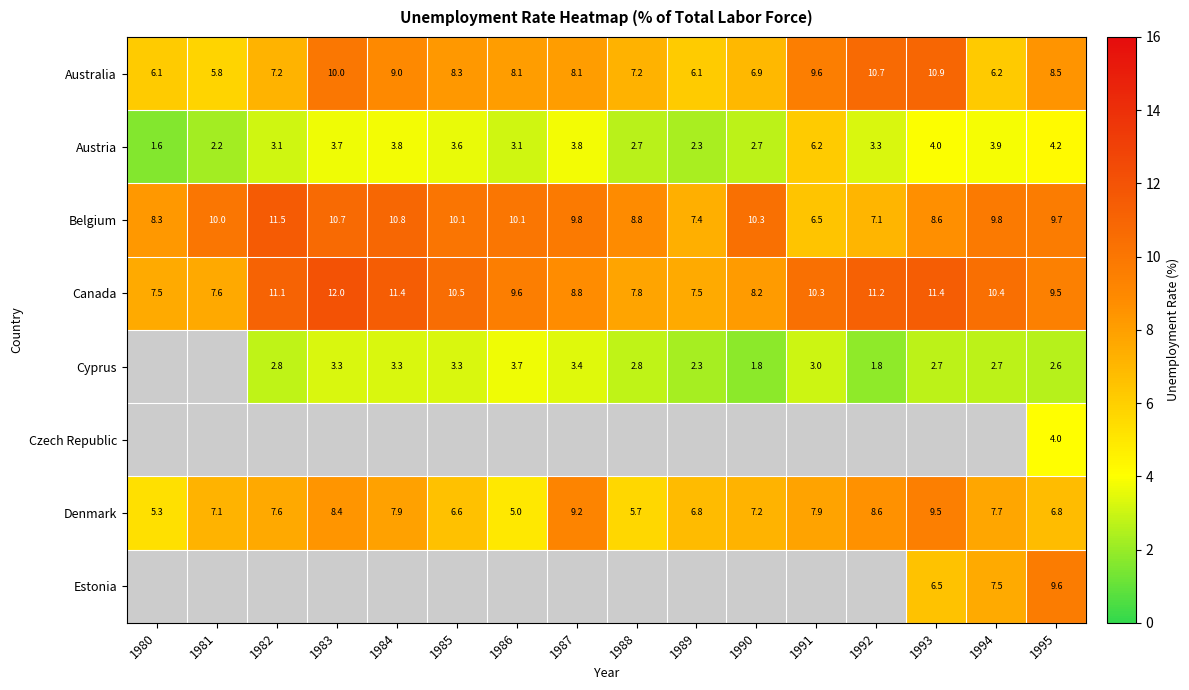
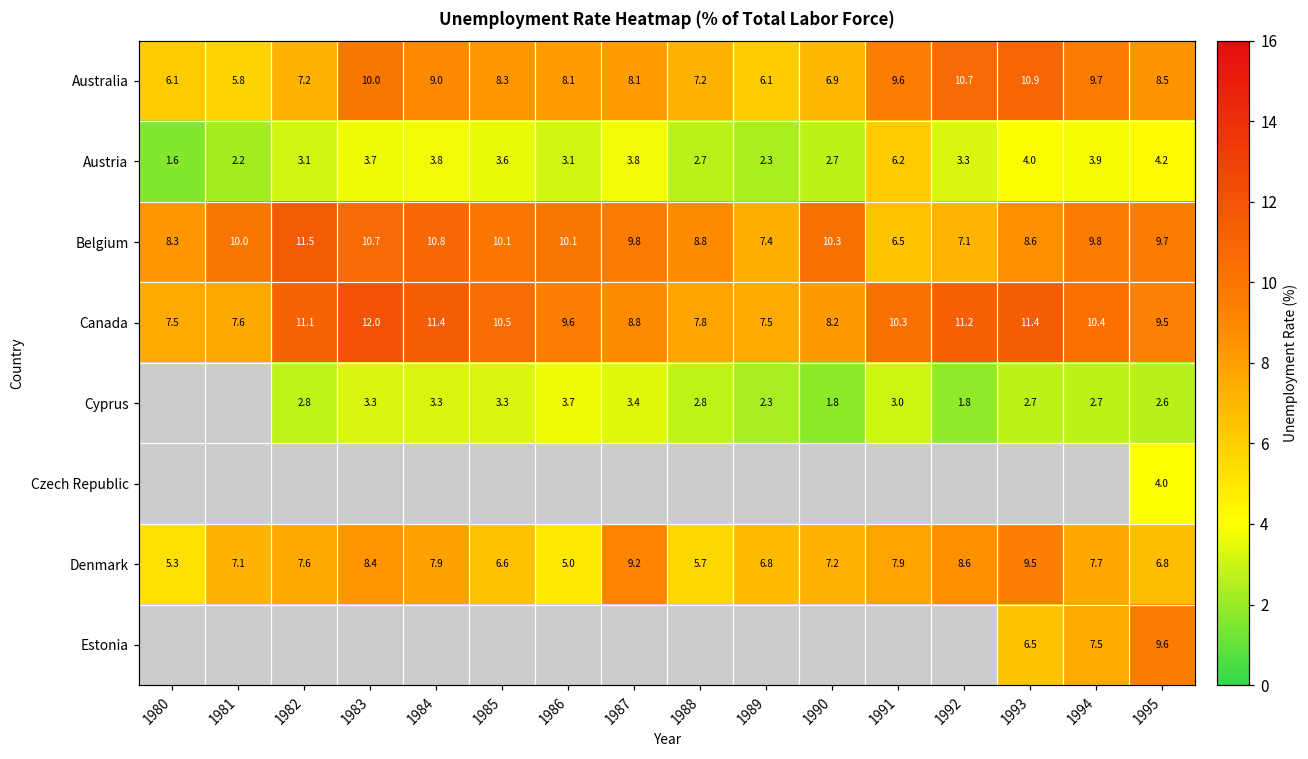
  {
    "Australia": {
      "1980": 6.1,
      "1981": 5.8,
      "1982": 7.2,
      "1983": 10.0,
      "1984": 9.0,
      "1985": 8.3,
      "1986": 8.1,
      "1987": 8.1,
      "1988": 7.2,
      "1989": 6.1,
      "1990": 6.9,
      "1991": 9.6,
      "1992": 10.7,
      "1993": 10.9,
-     "1994": 6.2,
+     "1994": 9.7,
      "1995": 8.5
    },
    "Austria": {
      "1980": 1.6,
      "1981": 2.2,
      "1982": 3.1,
      "1983": 3.7,
      "1984": 3.8,
      "1985": 3.6,
      "1986": 3.1,
      "1987": 3.8,
      "1988": 2.7,
      "1989": 2.3,
      "1990": 2.7,
      "1991": 6.2,
      "1992": 3.3,
      "1993": 4.0,
      "1994": 3.9,
      "1995": 4.2
    },
    "Belgium": {
      "1980": 8.3,
      "1981": 10.0,
      "1982": 11.5,
      "1983": 10.7,
      "1984": 10.8,
      "1985": 10.1,
      "1986": 10.1,
      "1987": 9.8,
      "1988": 8.8,
      "1989": 7.4,
      "1990": 10.3,
      "1991": 6.5,
      "1992": 7.1,
      "1993": 8.6,
      "1994": 9.8,
      "1995": 9.7
    },
    "Canada": {
      "1980": 7.5,
      "1981": 7.6,
      "1982": 11.1,
      "1983": 12.0,
      "1984": 11.4,
      "1985": 10.5,
      "1986": 9.6,
      "1987": 8.8,
      "1988": 7.8,
      "1989": 7.5,
      "1990": 8.2,
      "1991": 10.3,
      "1992": 11.2,
      "1993": 11.4,
      "1994": 10.4,
      "1995": 9.5
    },
    "Cyprus": {
      "1982": 2.8,
      "1983": 3.3,
      "1984": 3.3,
      "1985": 3.3,
      "1986": 3.7,
      "1987": 3.4,
      "1988": 2.8,
      "1989": 2.3,
      "1990": 1.8,
      "1991": 3.0,
      "1992": 1.8,
      "1993": 2.7,
      "1994": 2.7,
      "1995": 2.6
    },
    "Czech Republic": {
      "1995": 4.0
    },
    "Denmark": {
      "1980": 5.3,
      "1981": 7.1,
      "1982": 7.6,
      "1983": 8.4,
      "1984": 7.9,
      "1985": 6.6,
      "1986": 5.0,
      "1987": 9.2,
      "1988": 5.7,
      "1989": 6.8,
      "1990": 7.2,
      "1991": 7.9,
      "1992": 8.6,
      "1993": 9.5,
      "1994": 7.7,
      "1995": 6.8
    },
    "Estonia": {
      "1993": 6.5,
      "1994": 7.5,
      "1995": 9.6
    }
  }
